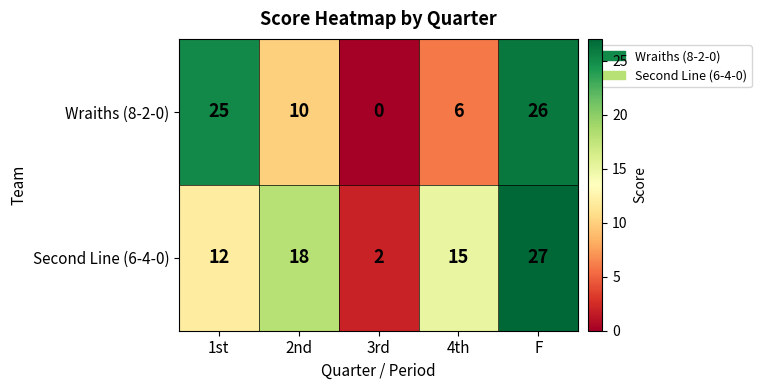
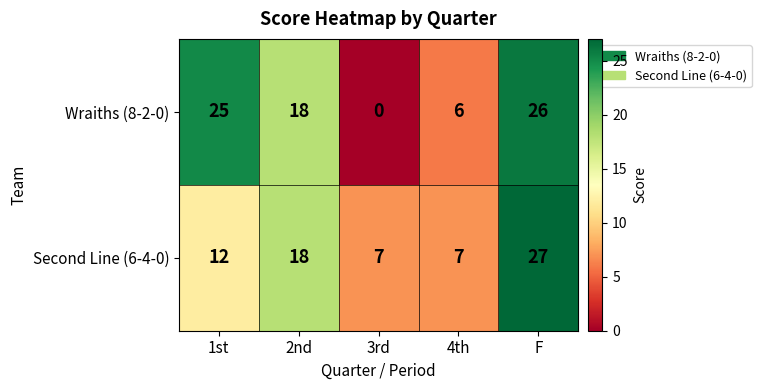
  {
    "Wraiths (8-2-0)": {
      "1st": 25,
-     "2nd": 10,
+     "2nd": 18,
      "3rd": 0,
      "4th": 6,
      "F": 26
    },
    "Second Line (6-4-0)": {
      "1st": 12,
      "2nd": 18,
-     "3rd": 2,
-     "4th": 15,
+     "3rd": 7,
+     "4th": 7,
      "F": 27
    }
  }
